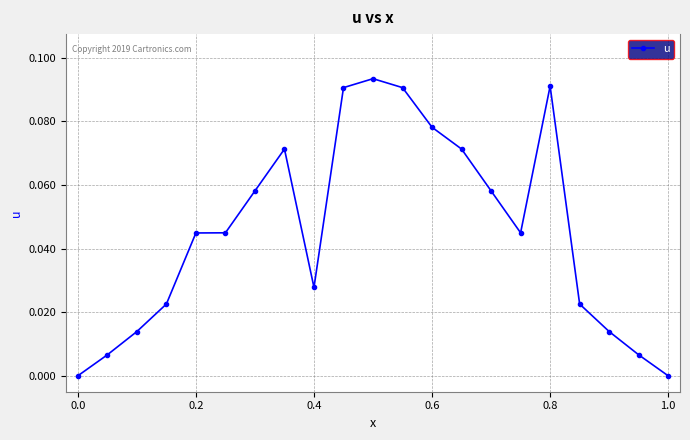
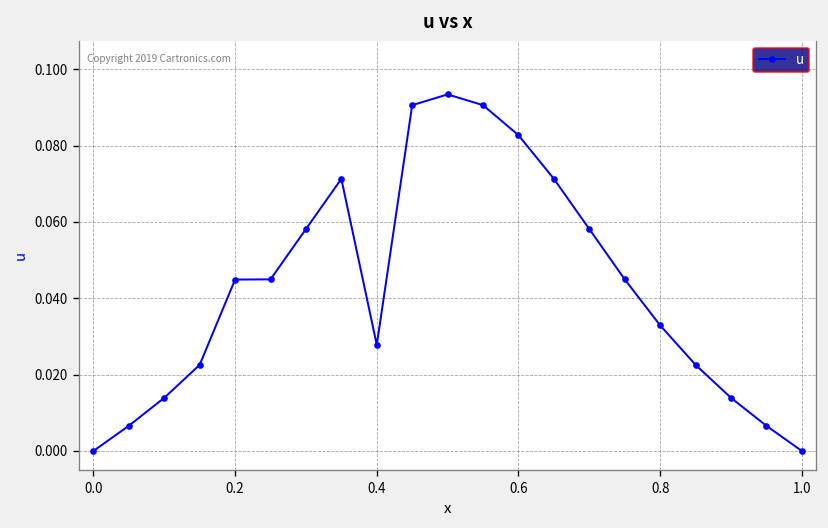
  {
    "0.0": 0.000,
    "0.2": 0.045,
    "0.4": 0.028,
-   "0.6": 0.078,
-   "0.8": 0.091,
+   "0.6": 0.083,
+   "0.8": 0.033,
    "1.0": 0.000
  }
